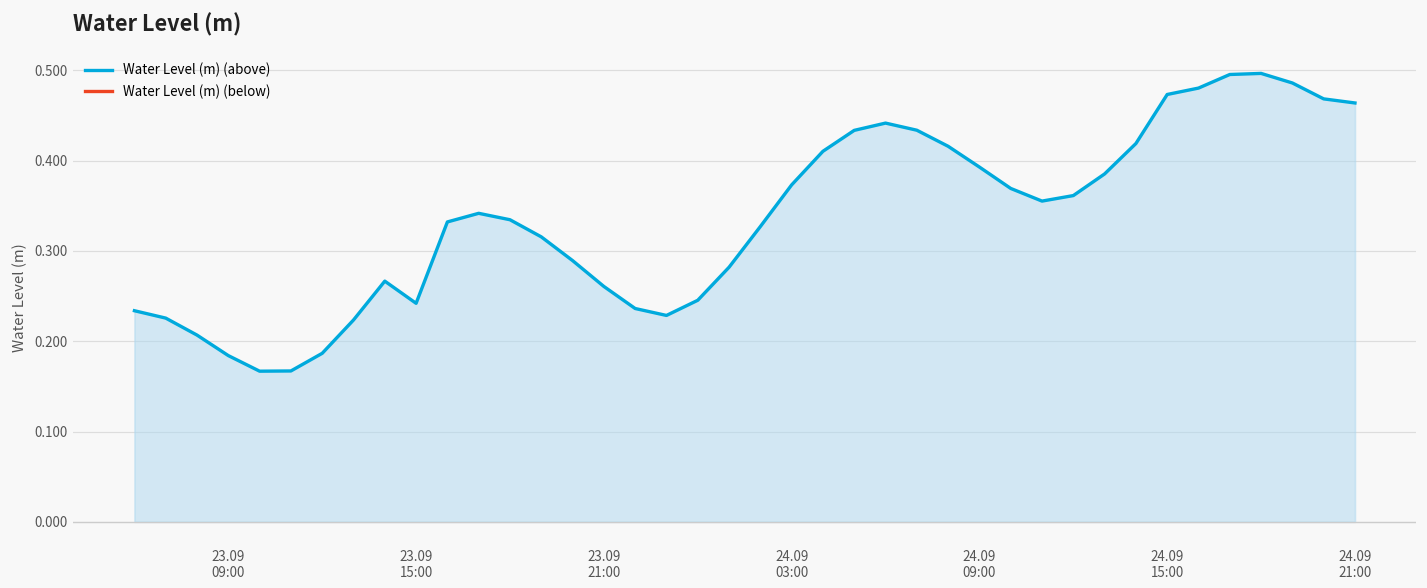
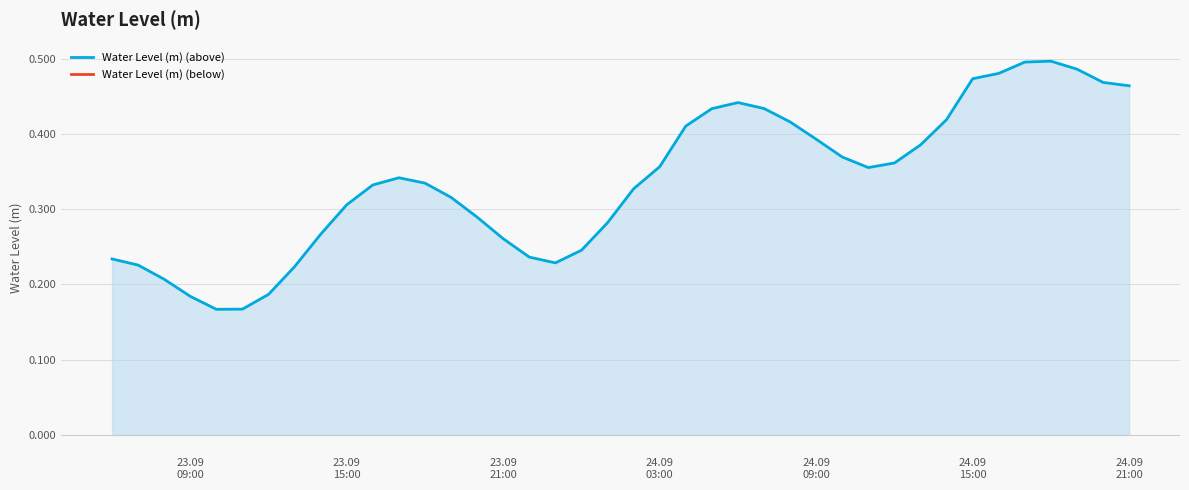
  {
    "23.09 09:00": 0.18,
-   "23.09 15:00": 0.24,
+   "23.09 15:00": 0.31,
    "23.09 21:00": 0.26,
-   "24.09 03:00": 0.37,
+   "24.09 03:00": 0.36,
    "24.09 09:00": 0.39,
    "24.09 15:00": 0.47,
    "24.09 21:00": 0.46
  }
